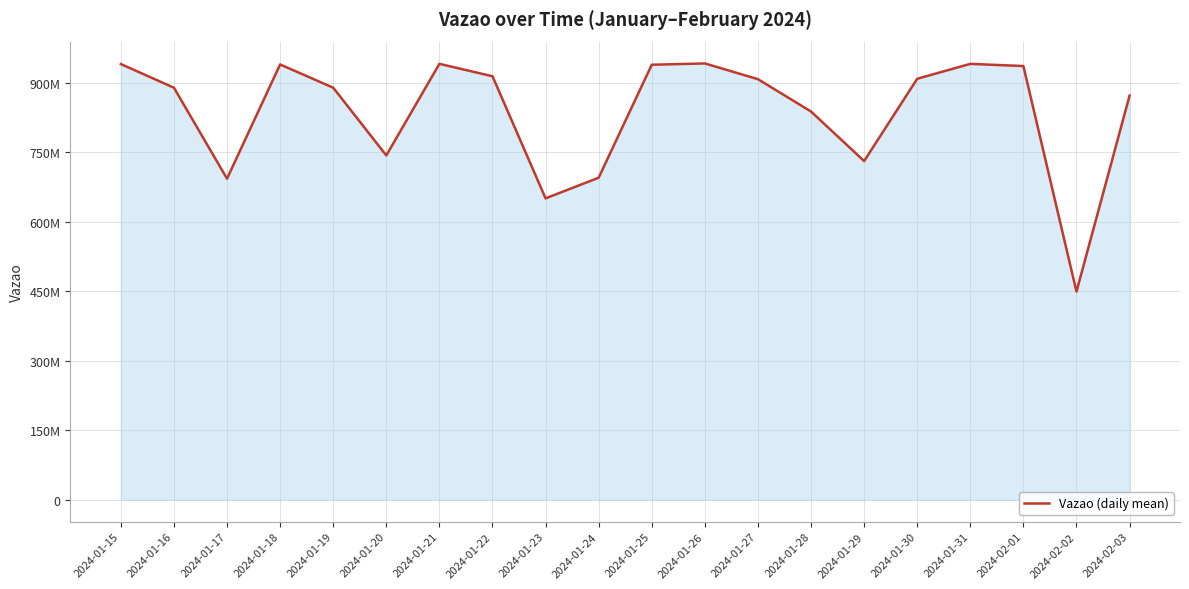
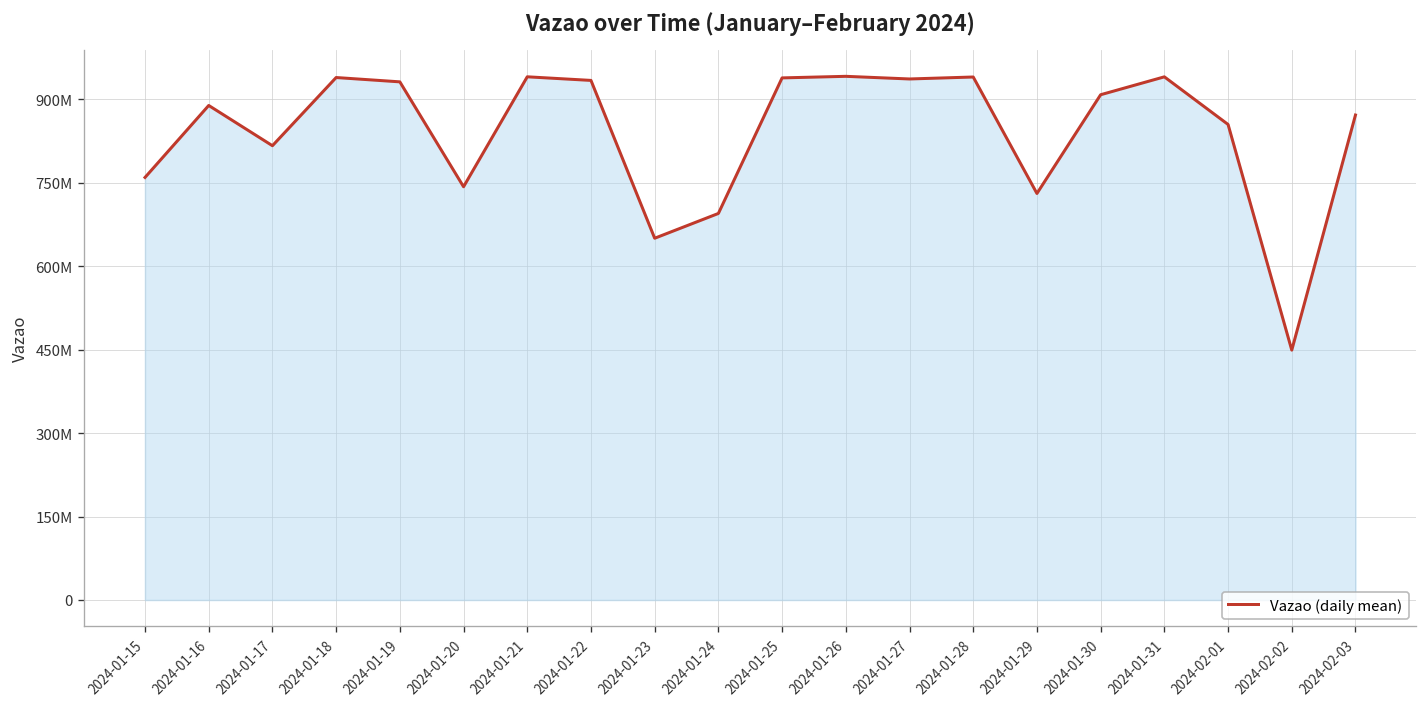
  {
-   "2024-01-15": 940000000,
+   "2024-01-15": 760000000,
    "2024-01-16": 890000000,
-   "2024-01-17": 690000000,
+   "2024-01-17": 820000000,
    "2024-01-18": 940000000,
-   "2024-01-19": 890000000,
+   "2024-01-19": 930000000,
    "2024-01-20": 740000000,
    "2024-01-21": 940000000,
-   "2024-01-22": 910000000,
+   "2024-01-22": 930000000,
    "2024-01-23": 650000000,
    "2024-01-24": 690000000,
    "2024-01-25": 940000000,
    "2024-01-26": 940000000,
-   "2024-01-27": 910000000,
-   "2024-01-28": 840000000,
+   "2024-01-27": 940000000,
+   "2024-01-28": 940000000,
    "2024-01-29": 730000000,
    "2024-01-30": 910000000,
    "2024-01-31": 940000000,
-   "2024-02-01": 940000000,
+   "2024-02-01": 850000000,
    "2024-02-02": 450000000,
    "2024-02-03": 870000000
  }
